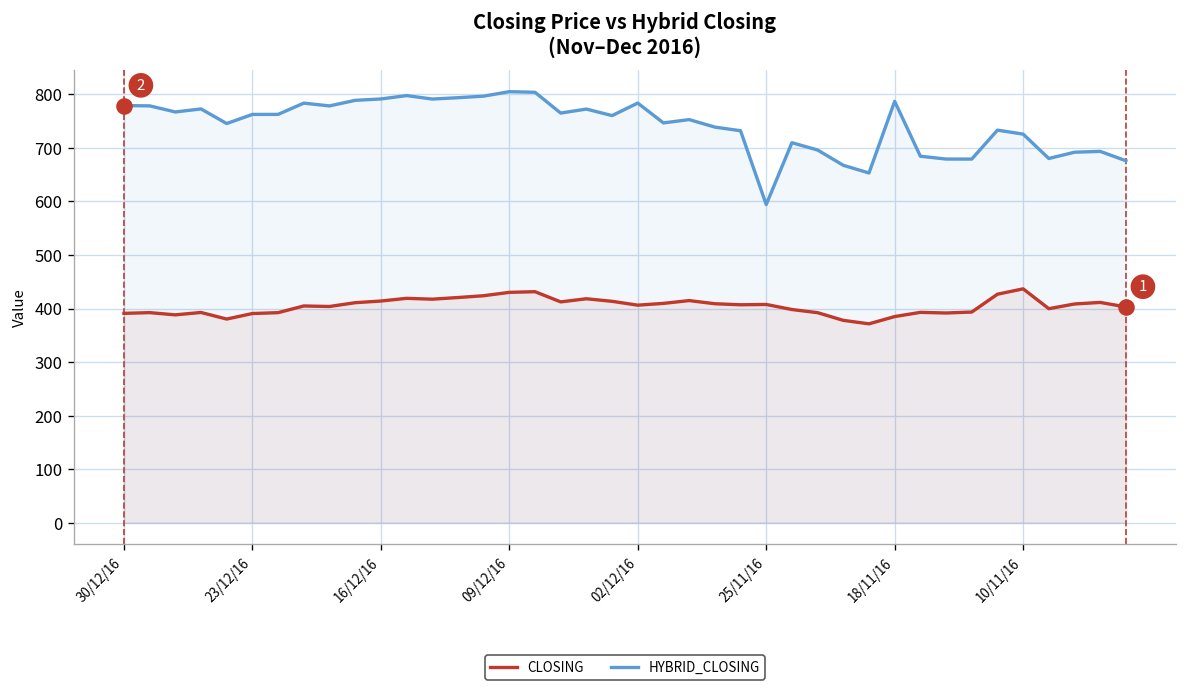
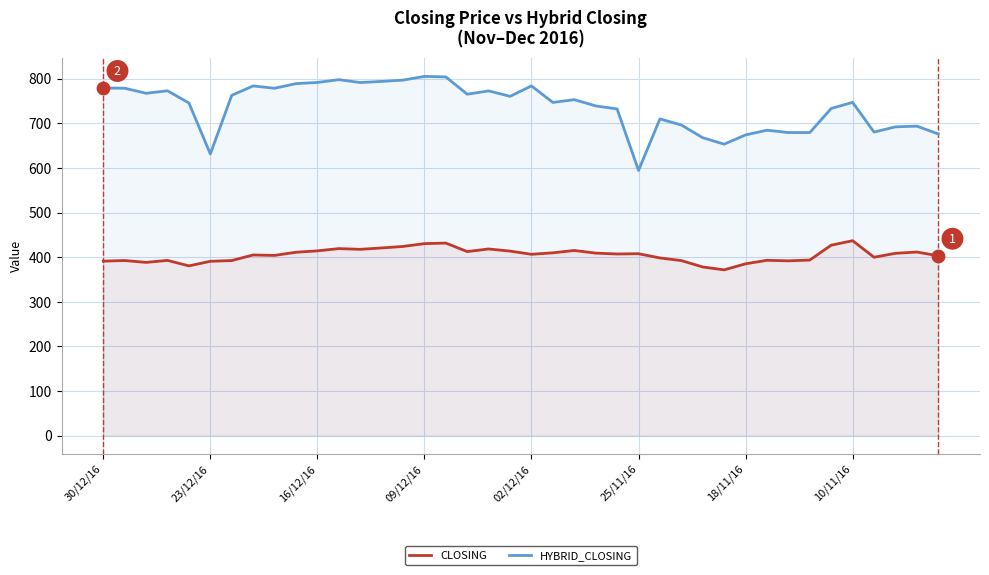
  {
    "HYBRID_CLOSING": {
-     "23/12/16": 760,
+     "23/12/16": 630,
      "16/12/16": 790,
      "09/12/16": 810,
      "02/12/16": 780,
      "25/11/16": 590,
-     "18/11/16": 790,
-     "10/11/16": 730
+     "18/11/16": 670,
+     "10/11/16": 750
    }
  }
